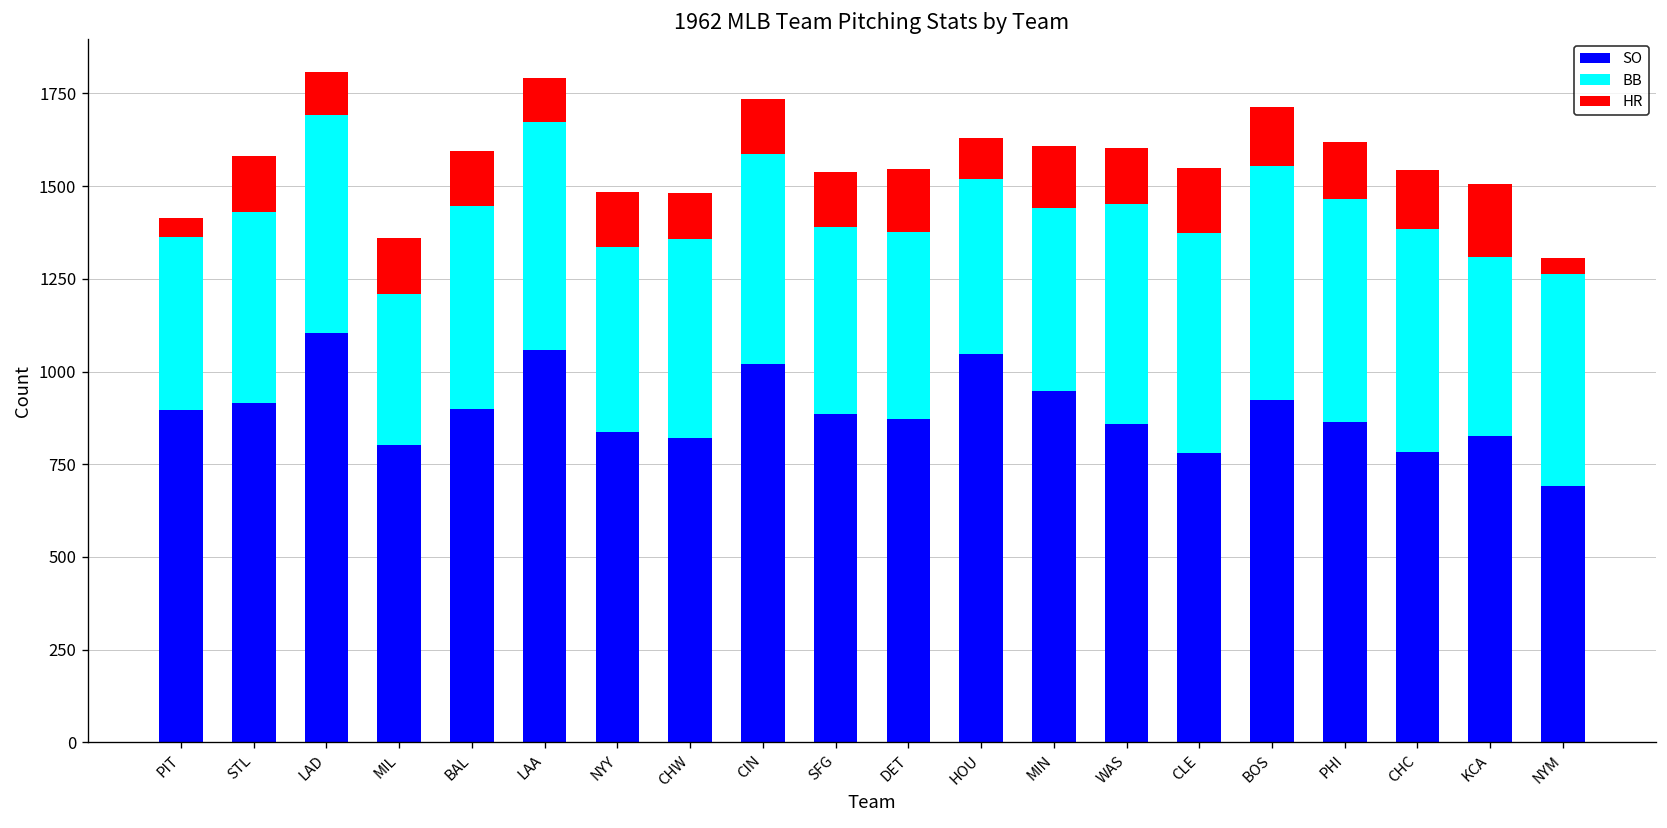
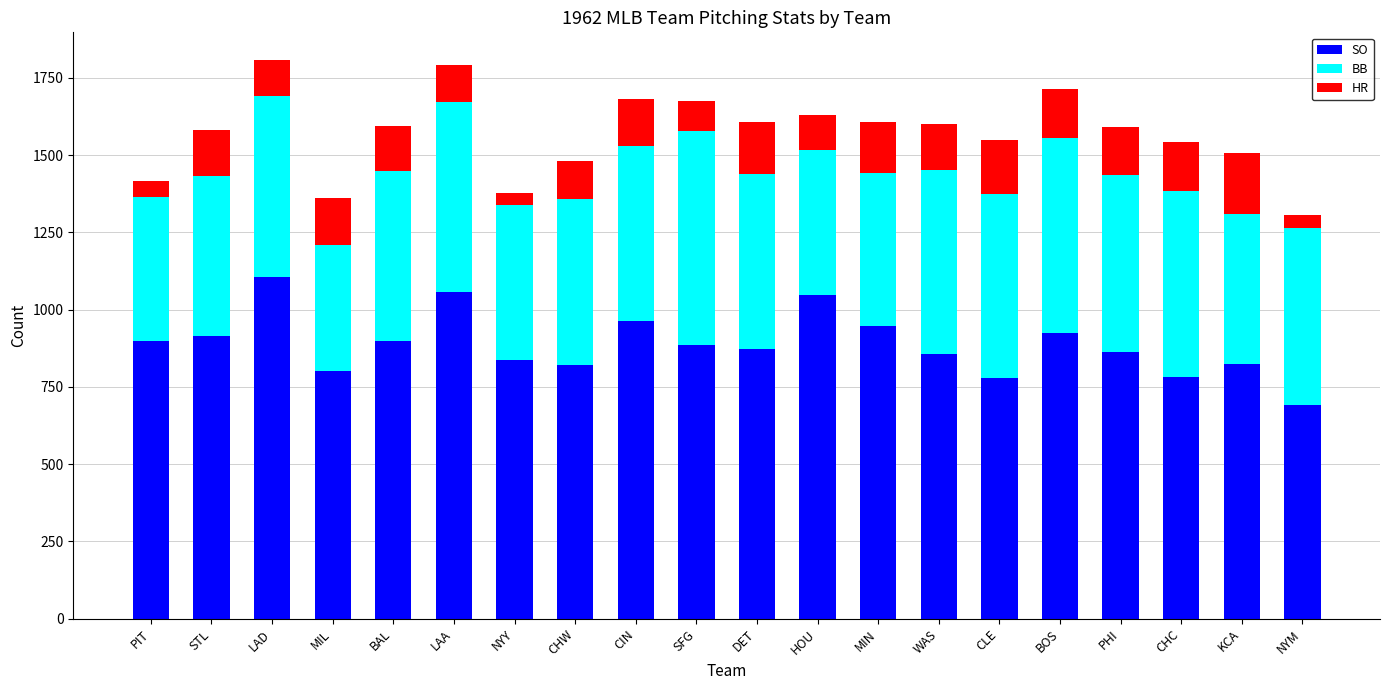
  {
    "SO": {
      "PIT": 900,
      "STL": 910,
      "LAD": 1100,
      "MIL": 800,
      "BAL": 900,
      "LAA": 1060,
      "NYY": 840,
      "CHW": 820,
-     "CIN": 1020,
+     "CIN": 960,
      "SFG": 890,
      "DET": 870,
      "HOU": 1050,
      "MIN": 950,
      "WAS": 860,
      "CLE": 780,
      "BOS": 920,
      "PHI": 860,
      "CHC": 780,
      "KCA": 830,
      "NYM": 690
    },
    "BB": {
      "PIT": 470,
      "STL": 520,
      "LAD": 590,
      "MIL": 410,
      "BAL": 550,
      "LAA": 620,
      "NYY": 500,
      "CHW": 540,
      "CIN": 570,
-     "SFG": 500,
-     "DET": 500,
+     "SFG": 690,
+     "DET": 570,
      "HOU": 470,
      "MIN": 490,
      "WAS": 590,
      "CLE": 590,
      "BOS": 630,
-     "PHI": 600,
+     "PHI": 570,
      "CHC": 600,
      "KCA": 480,
      "NYM": 570
    },
    "HR": {
      "PIT": 50,
      "STL": 150,
      "LAD": 120,
      "MIL": 150,
      "BAL": 150,
      "LAA": 120,
-     "NYY": 150,
+     "NYY": 40,
      "CHW": 120,
      "CIN": 150,
-     "SFG": 150,
+     "SFG": 100,
      "DET": 170,
      "HOU": 110,
      "MIN": 170,
      "WAS": 150,
      "CLE": 170,
      "BOS": 160,
      "PHI": 160,
      "CHC": 160,
      "KCA": 200,
      "NYM": 40
    }
  }
